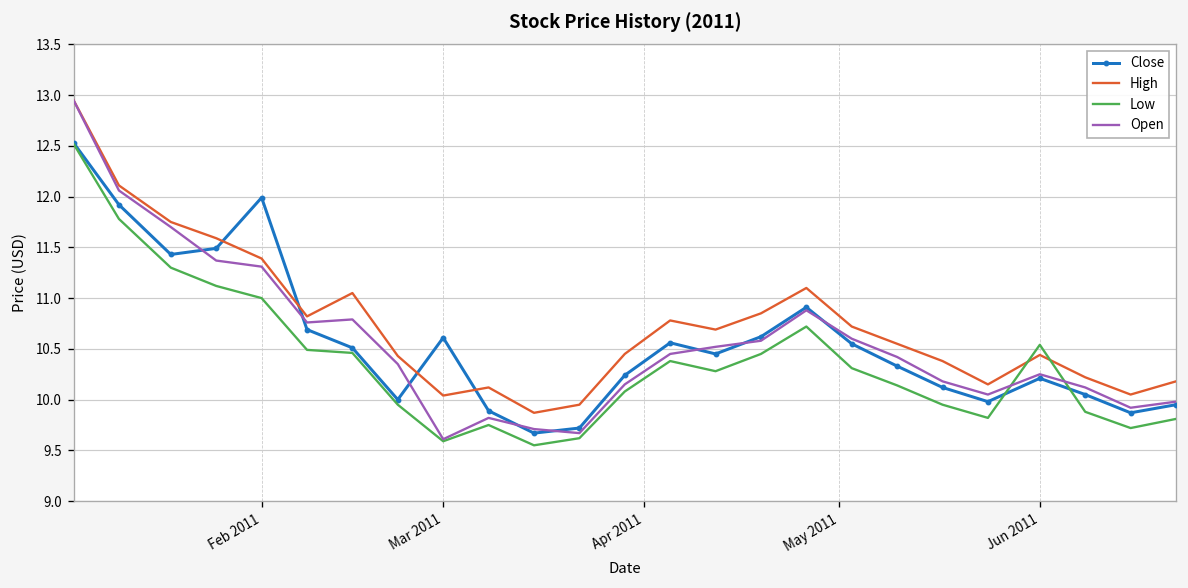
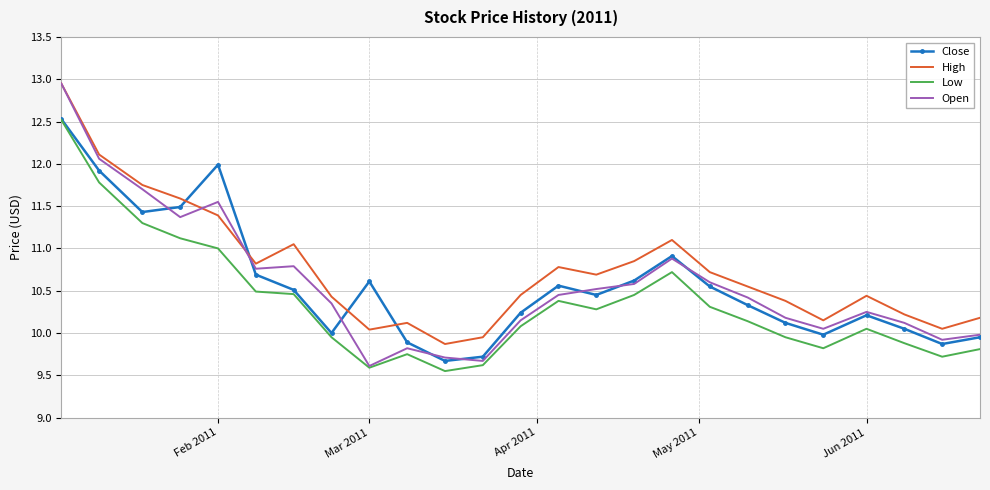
  {
    "Close": {
      "Feb 2011": 12.0,
      "Mar 2011": 10.6,
      "Jun 2011": 10.2
    },
    "High": {
      "Feb 2011": 11.4,
      "Mar 2011": 10.0,
      "Jun 2011": 10.4
    },
    "Low": {
      "Feb 2011": 11.0,
-     "Jun 2011": 10.5
+     "Jun 2011": 10.1
    },
    "Open": {
-     "Feb 2011": 11.3,
+     "Feb 2011": 11.6,
      "Jun 2011": 10.3
    }
  }
